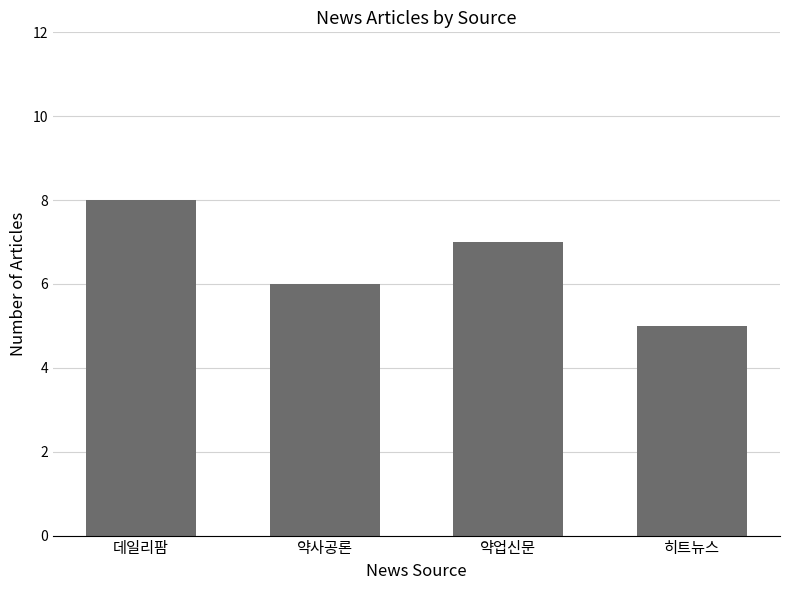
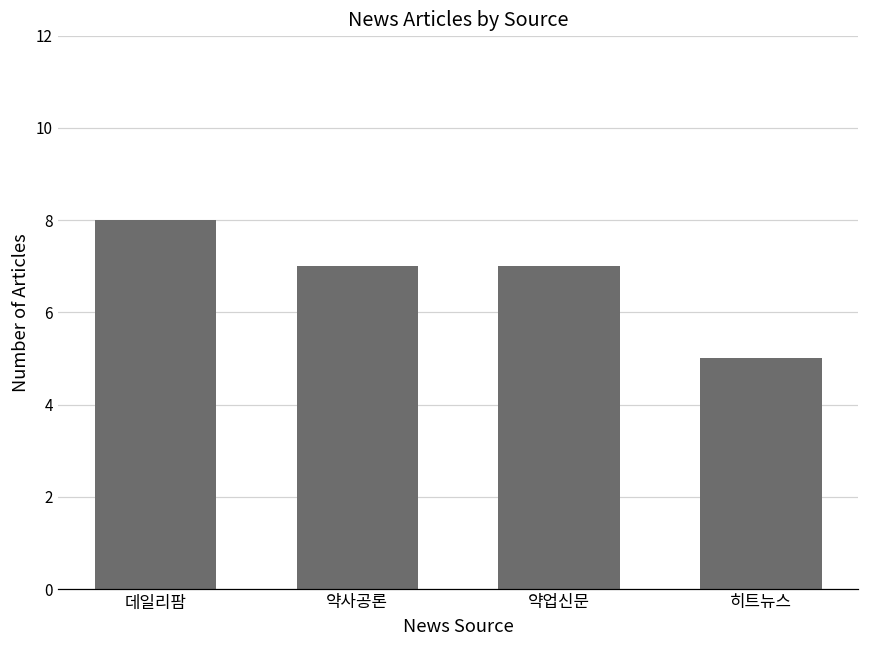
  {
    "데일리팜": 8,
-   "약사공론": 6,
+   "약사공론": 7,
    "약업신문": 7,
    "히트뉴스": 5
  }
